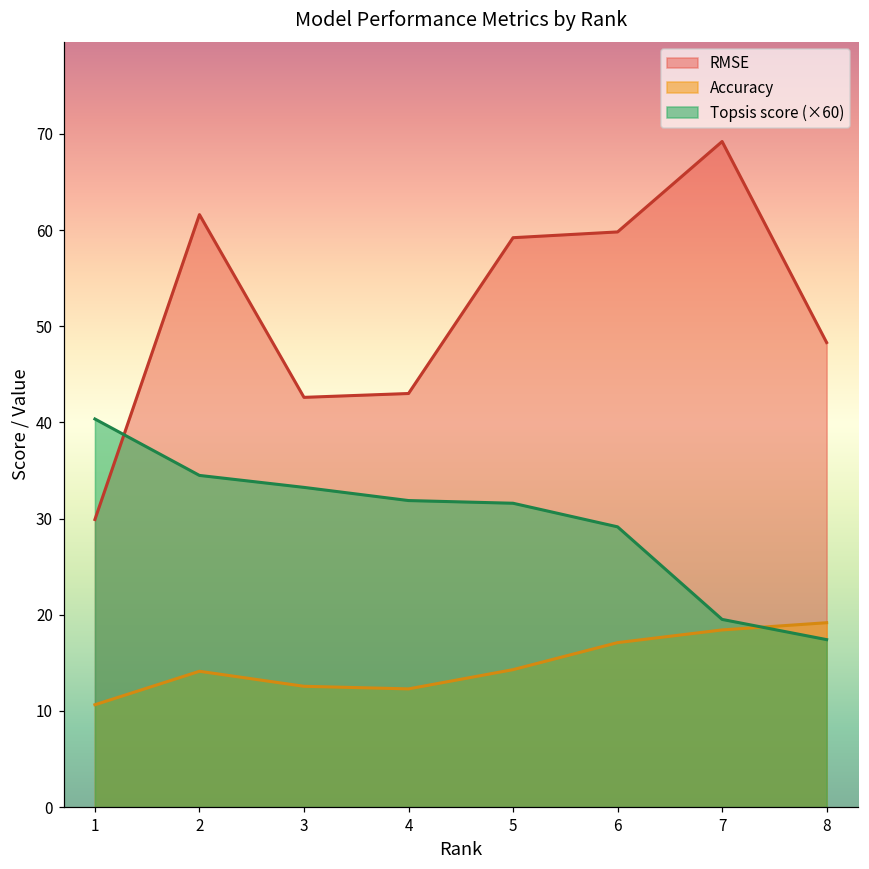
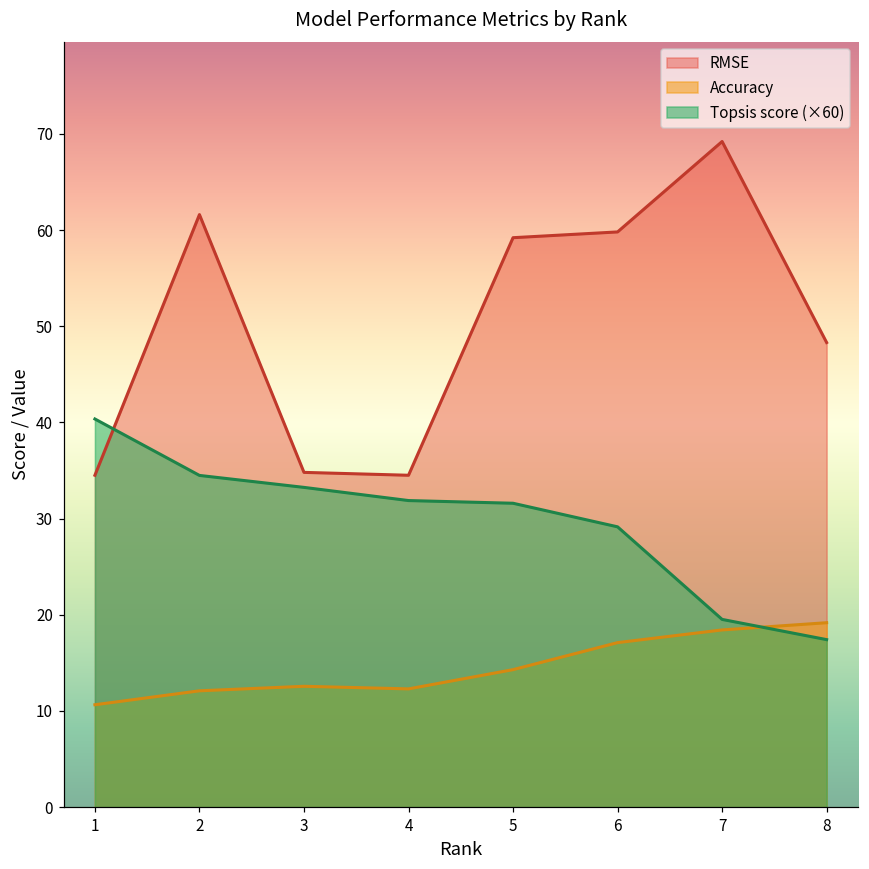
  {
    "RMSE": {
-     "1": 30,
+     "1": 35,
      "2": 62,
-     "3": 43,
-     "4": 43,
+     "3": 35,
+     "4": 35,
      "5": 59,
      "6": 60,
      "7": 69,
      "8": 48
    },
    "Accuracy": {
      "1": 11,
-     "2": 14,
+     "2": 12,
      "3": 13,
      "4": 12,
      "5": 14,
      "6": 17,
      "7": 18,
      "8": 19
    },
    "Topsis score (×60)": {
      "1": 40,
      "2": 34,
      "3": 33,
      "4": 32,
      "5": 32,
      "6": 29,
      "7": 20,
      "8": 17
    }
  }
